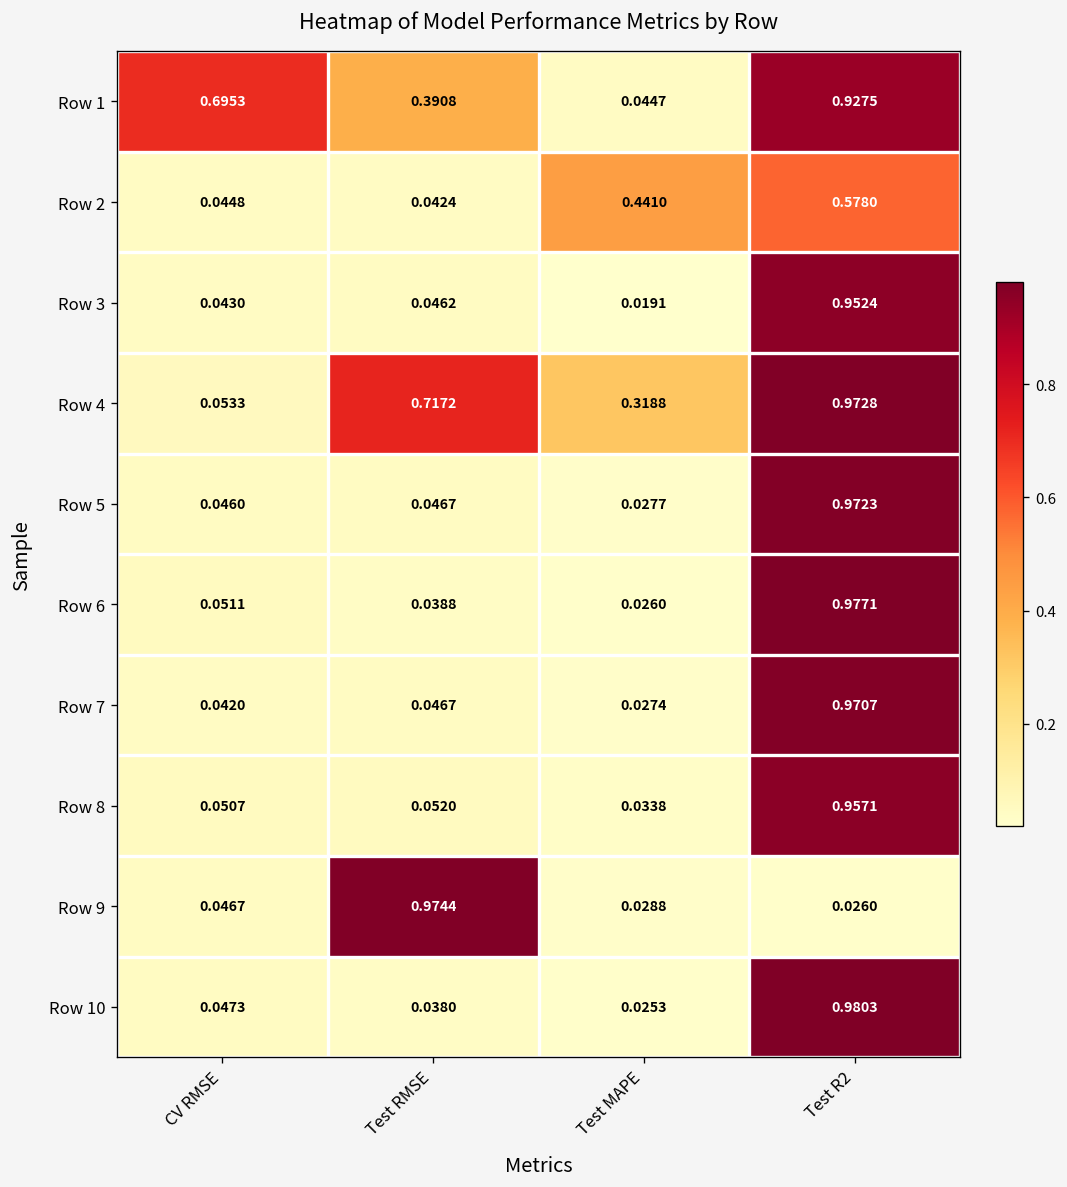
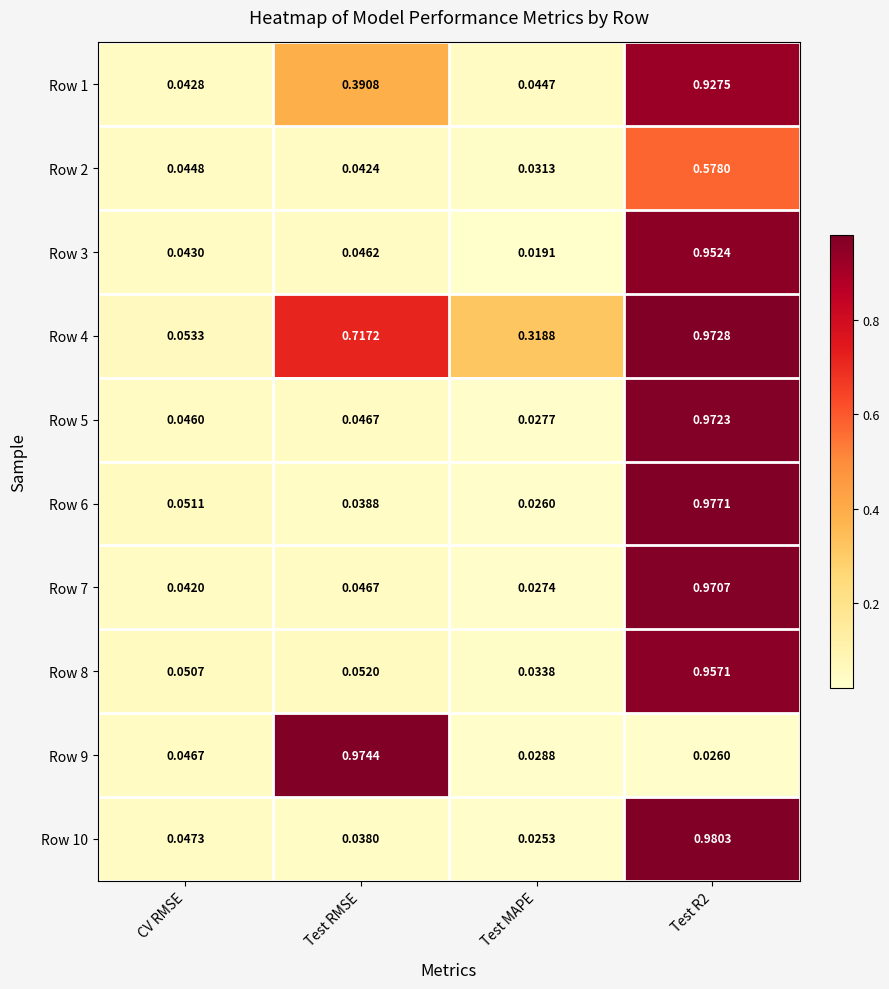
  {
    "Row 1": {
-     "CV RMSE": 0.6953,
+     "CV RMSE": 0.0428,
      "Test RMSE": 0.3908,
      "Test MAPE": 0.0447,
      "Test R2": 0.9275
    },
    "Row 2": {
      "CV RMSE": 0.0448,
      "Test RMSE": 0.0424,
-     "Test MAPE": 0.4410,
+     "Test MAPE": 0.0313,
      "Test R2": 0.5780
    },
    "Row 3": {
      "CV RMSE": 0.0430,
      "Test RMSE": 0.0462,
      "Test MAPE": 0.0191,
      "Test R2": 0.9524
    },
    "Row 4": {
      "CV RMSE": 0.0533,
      "Test RMSE": 0.7172,
      "Test MAPE": 0.3188,
      "Test R2": 0.9728
    },
    "Row 5": {
      "CV RMSE": 0.0460,
      "Test RMSE": 0.0467,
      "Test MAPE": 0.0277,
      "Test R2": 0.9723
    },
    "Row 6": {
      "CV RMSE": 0.0511,
      "Test RMSE": 0.0388,
      "Test MAPE": 0.0260,
      "Test R2": 0.9771
    },
    "Row 7": {
      "CV RMSE": 0.0420,
      "Test RMSE": 0.0467,
      "Test MAPE": 0.0274,
      "Test R2": 0.9707
    },
    "Row 8": {
      "CV RMSE": 0.0507,
      "Test RMSE": 0.0520,
      "Test MAPE": 0.0338,
      "Test R2": 0.9571
    },
    "Row 9": {
      "CV RMSE": 0.0467,
      "Test RMSE": 0.9744,
      "Test MAPE": 0.0288,
      "Test R2": 0.0260
    },
    "Row 10": {
      "CV RMSE": 0.0473,
      "Test RMSE": 0.0380,
      "Test MAPE": 0.0253,
      "Test R2": 0.9803
    }
  }
